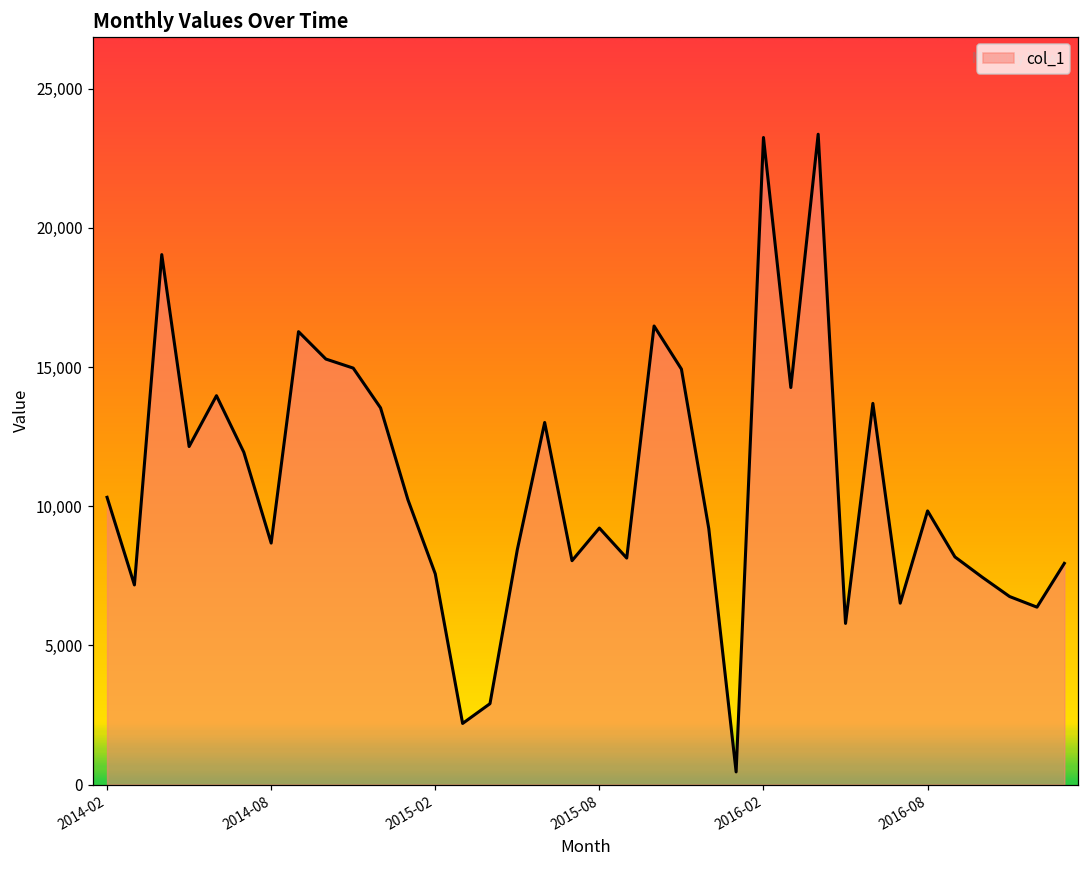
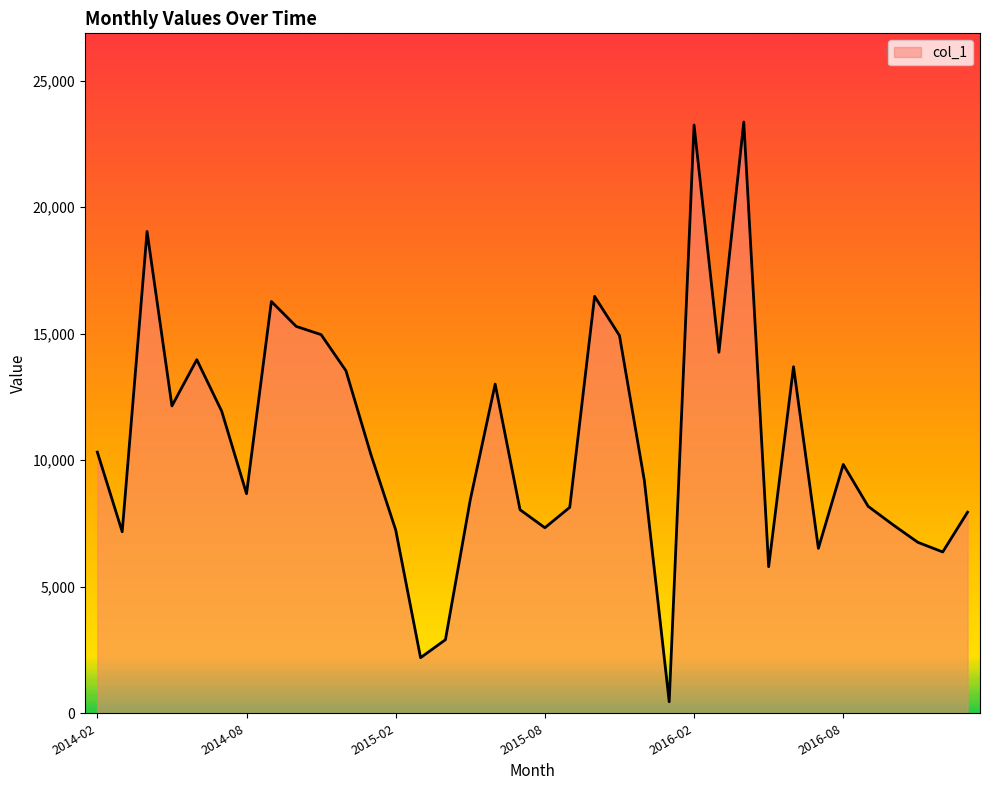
  {
    "2014-02": "10,300",
    "2014-08": "8,700",
-   "2015-02": "7,600",
-   "2015-08": "9,200",
+   "2015-02": "7,200",
+   "2015-08": "7,300",
    "2016-02": "23,200",
    "2016-08": "9,800"
  }
